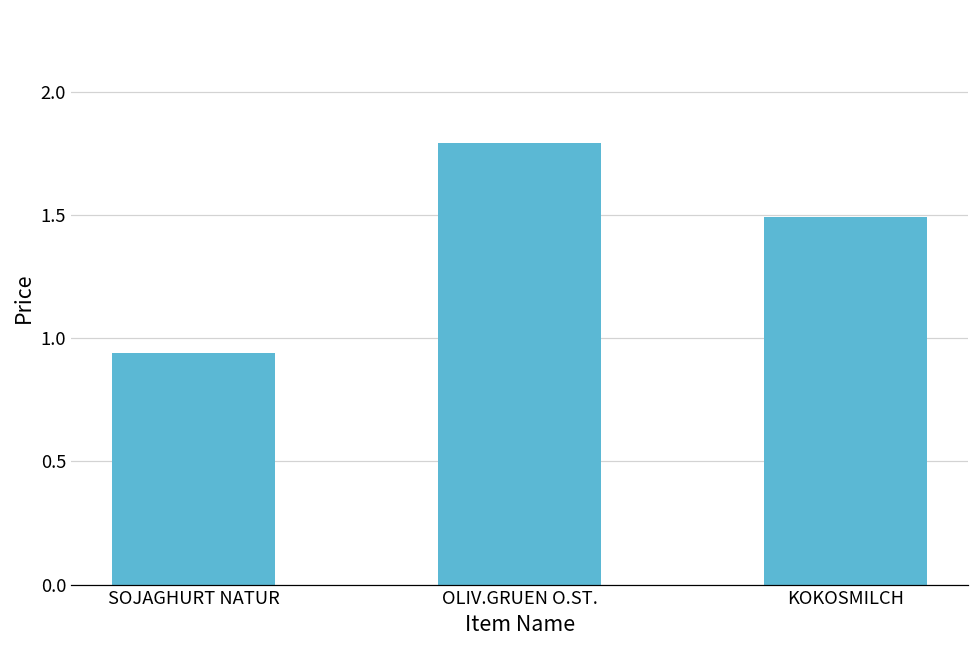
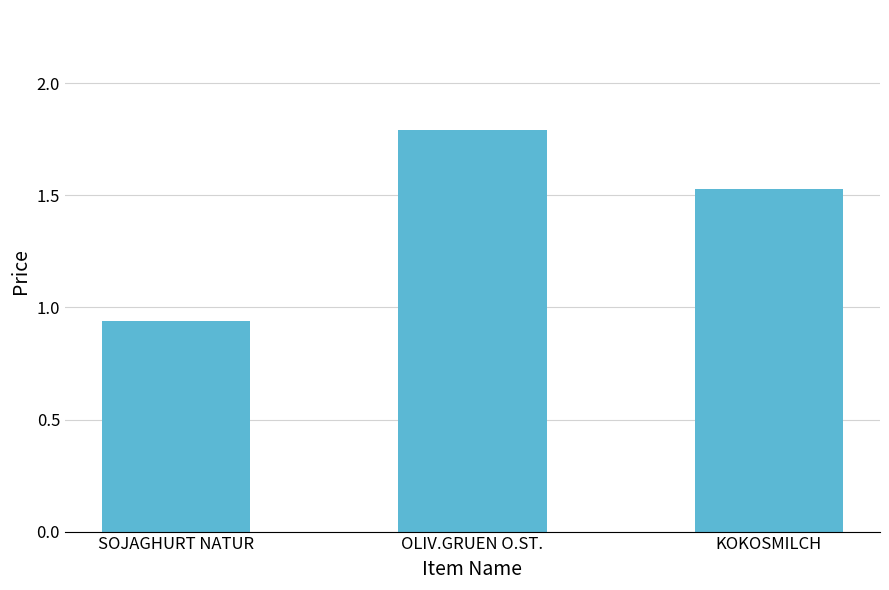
  {
    "SOJAGHURT NATUR": 0.94,
    "OLIV.GRUEN O.ST.": 1.79,
-   "KOKOSMILCH": 1.49
+   "KOKOSMILCH": 1.53
  }
